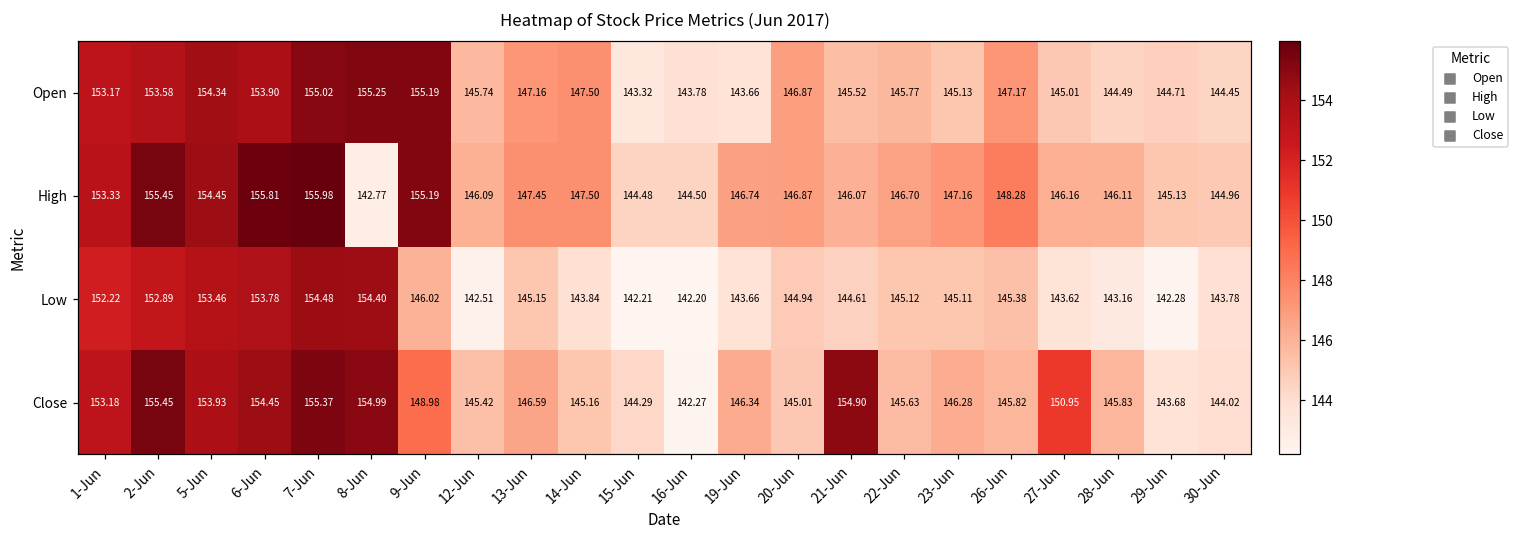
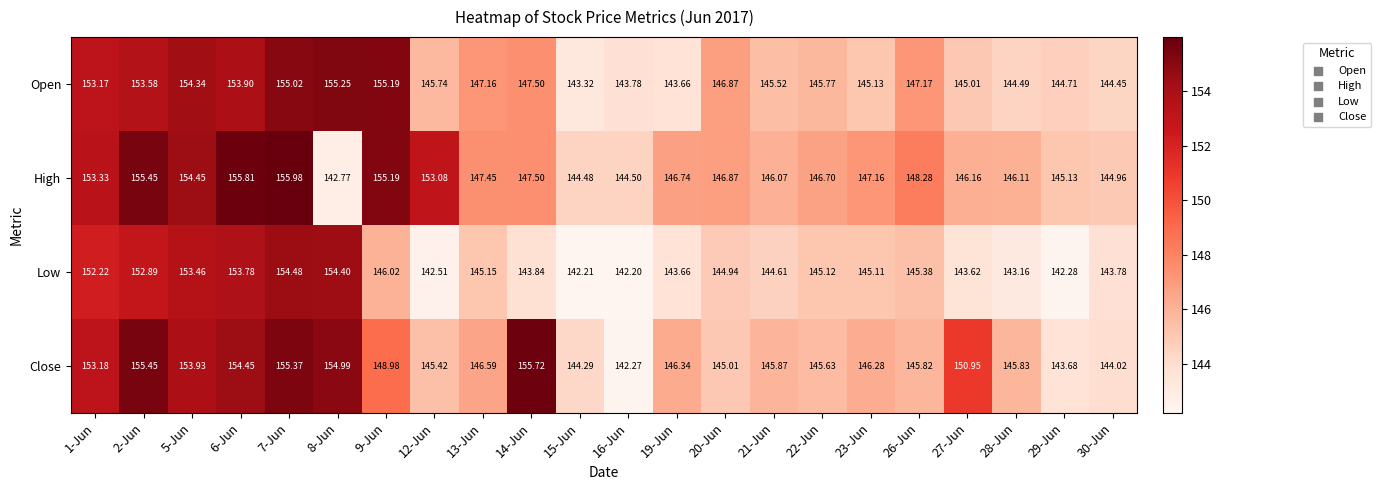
  {
    "Open": {
      "1-Jun": 153.17,
      "2-Jun": 153.58,
      "5-Jun": 154.34,
      "6-Jun": 153.90,
      "7-Jun": 155.02,
      "8-Jun": 155.25,
      "9-Jun": 155.19,
      "12-Jun": 145.74,
      "13-Jun": 147.16,
      "14-Jun": 147.50,
      "15-Jun": 143.32,
      "16-Jun": 143.78,
      "19-Jun": 143.66,
      "20-Jun": 146.87,
      "21-Jun": 145.52,
      "22-Jun": 145.77,
      "23-Jun": 145.13,
      "26-Jun": 147.17,
      "27-Jun": 145.01,
      "28-Jun": 144.49,
      "29-Jun": 144.71,
      "30-Jun": 144.45
    },
    "High": {
      "1-Jun": 153.33,
      "2-Jun": 155.45,
      "5-Jun": 154.45,
      "6-Jun": 155.81,
      "7-Jun": 155.98,
      "8-Jun": 142.77,
      "9-Jun": 155.19,
-     "12-Jun": 146.09,
+     "12-Jun": 153.08,
      "13-Jun": 147.45,
      "14-Jun": 147.50,
      "15-Jun": 144.48,
      "16-Jun": 144.50,
      "19-Jun": 146.74,
      "20-Jun": 146.87,
      "21-Jun": 146.07,
      "22-Jun": 146.70,
      "23-Jun": 147.16,
      "26-Jun": 148.28,
      "27-Jun": 146.16,
      "28-Jun": 146.11,
      "29-Jun": 145.13,
      "30-Jun": 144.96
    },
    "Low": {
      "1-Jun": 152.22,
      "2-Jun": 152.89,
      "5-Jun": 153.46,
      "6-Jun": 153.78,
      "7-Jun": 154.48,
      "8-Jun": 154.40,
      "9-Jun": 146.02,
      "12-Jun": 142.51,
      "13-Jun": 145.15,
      "14-Jun": 143.84,
      "15-Jun": 142.21,
      "16-Jun": 142.20,
      "19-Jun": 143.66,
      "20-Jun": 144.94,
      "21-Jun": 144.61,
      "22-Jun": 145.12,
      "23-Jun": 145.11,
      "26-Jun": 145.38,
      "27-Jun": 143.62,
      "28-Jun": 143.16,
      "29-Jun": 142.28,
      "30-Jun": 143.78
    },
    "Close": {
      "1-Jun": 153.18,
      "2-Jun": 155.45,
      "5-Jun": 153.93,
      "6-Jun": 154.45,
      "7-Jun": 155.37,
      "8-Jun": 154.99,
      "9-Jun": 148.98,
      "12-Jun": 145.42,
      "13-Jun": 146.59,
-     "14-Jun": 145.16,
+     "14-Jun": 155.72,
      "15-Jun": 144.29,
      "16-Jun": 142.27,
      "19-Jun": 146.34,
      "20-Jun": 145.01,
-     "21-Jun": 154.90,
+     "21-Jun": 145.87,
      "22-Jun": 145.63,
      "23-Jun": 146.28,
      "26-Jun": 145.82,
      "27-Jun": 150.95,
      "28-Jun": 145.83,
      "29-Jun": 143.68,
      "30-Jun": 144.02
    }
  }
